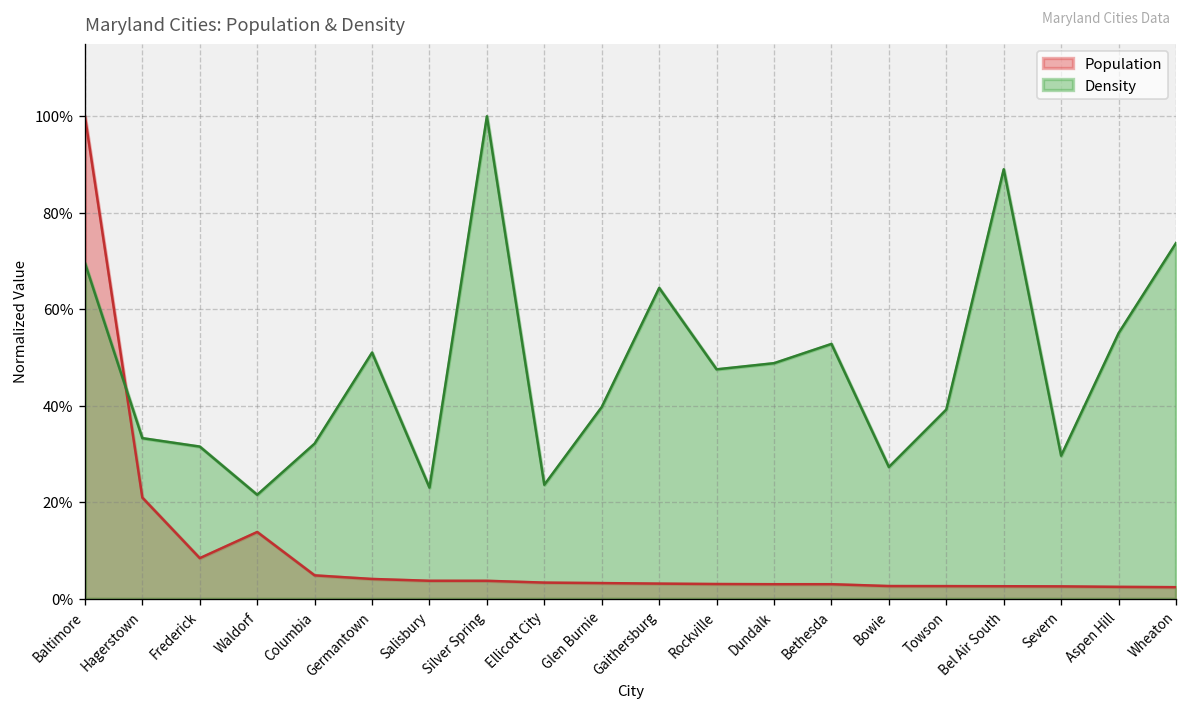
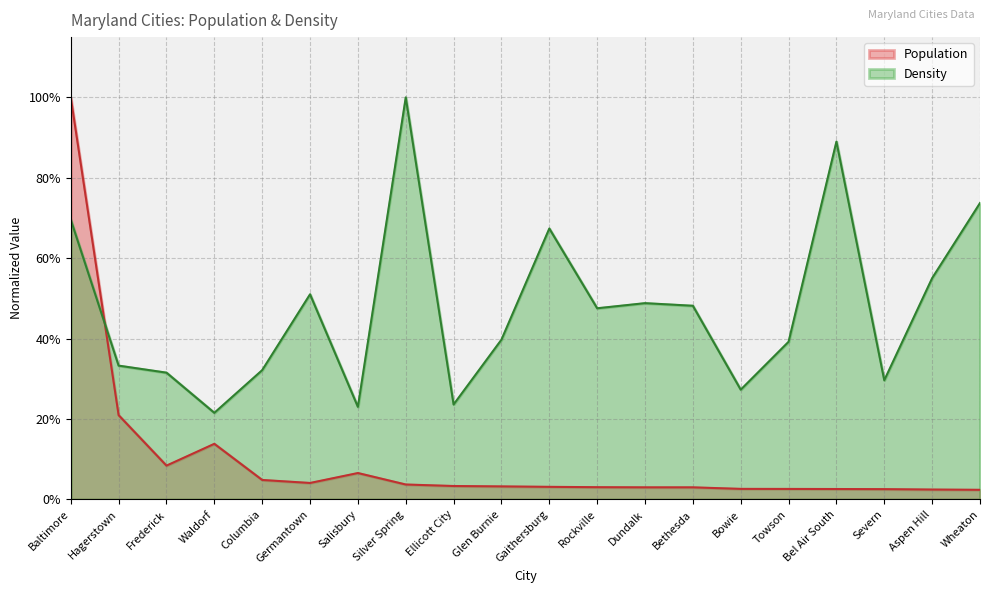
  {
    "Population": {
      "Baltimore": "100%",
      "Hagerstown": "21%",
      "Frederick": "8%",
      "Waldorf": "14%",
      "Columbia": "5%",
      "Germantown": "4%",
-     "Salisbury": "4%",
+     "Salisbury": "7%",
      "Silver Spring": "4%",
      "Ellicott City": "3%",
      "Glen Burnie": "3%",
      "Gaithersburg": "3%",
      "Rockville": "3%",
      "Dundalk": "3%",
      "Bethesda": "3%",
      "Bowie": "3%",
      "Towson": "3%",
      "Bel Air South": "3%",
      "Severn": "3%",
      "Aspen Hill": "2%",
      "Wheaton": "2%"
    },
    "Density": {
      "Baltimore": "70%",
      "Hagerstown": "33%",
      "Frederick": "32%",
      "Waldorf": "22%",
      "Columbia": "32%",
      "Germantown": "51%",
      "Salisbury": "23%",
      "Silver Spring": "100%",
      "Ellicott City": "24%",
      "Glen Burnie": "40%",
-     "Gaithersburg": "64%",
+     "Gaithersburg": "67%",
      "Rockville": "48%",
      "Dundalk": "49%",
-     "Bethesda": "53%",
+     "Bethesda": "48%",
      "Bowie": "27%",
      "Towson": "39%",
      "Bel Air South": "89%",
      "Severn": "30%",
      "Aspen Hill": "55%",
      "Wheaton": "74%"
    }
  }
